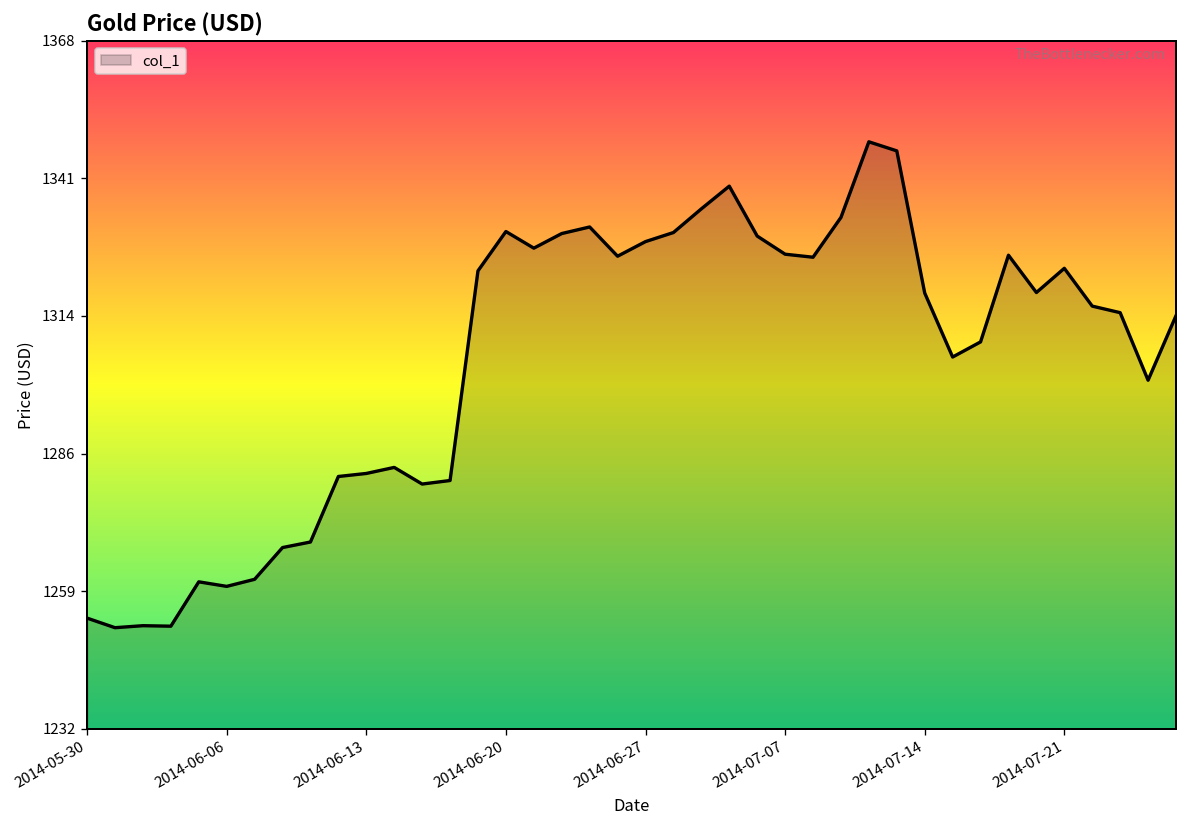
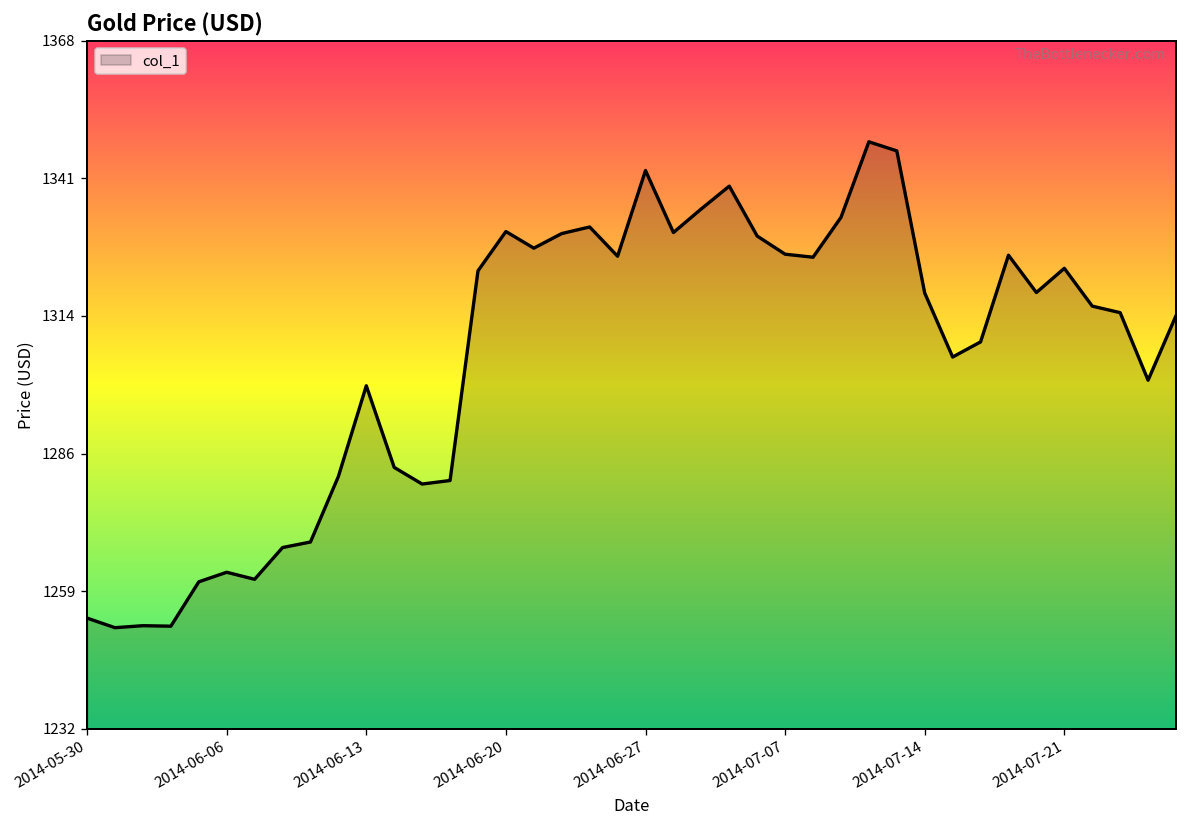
  {
    "2014-05-30": 1254,
-   "2014-06-06": 1260,
-   "2014-06-13": 1283,
+   "2014-06-06": 1263,
+   "2014-06-13": 1300,
    "2014-06-20": 1331,
-   "2014-06-27": 1329,
+   "2014-06-27": 1343,
    "2014-07-07": 1326,
    "2014-07-14": 1318,
    "2014-07-21": 1323
  }
